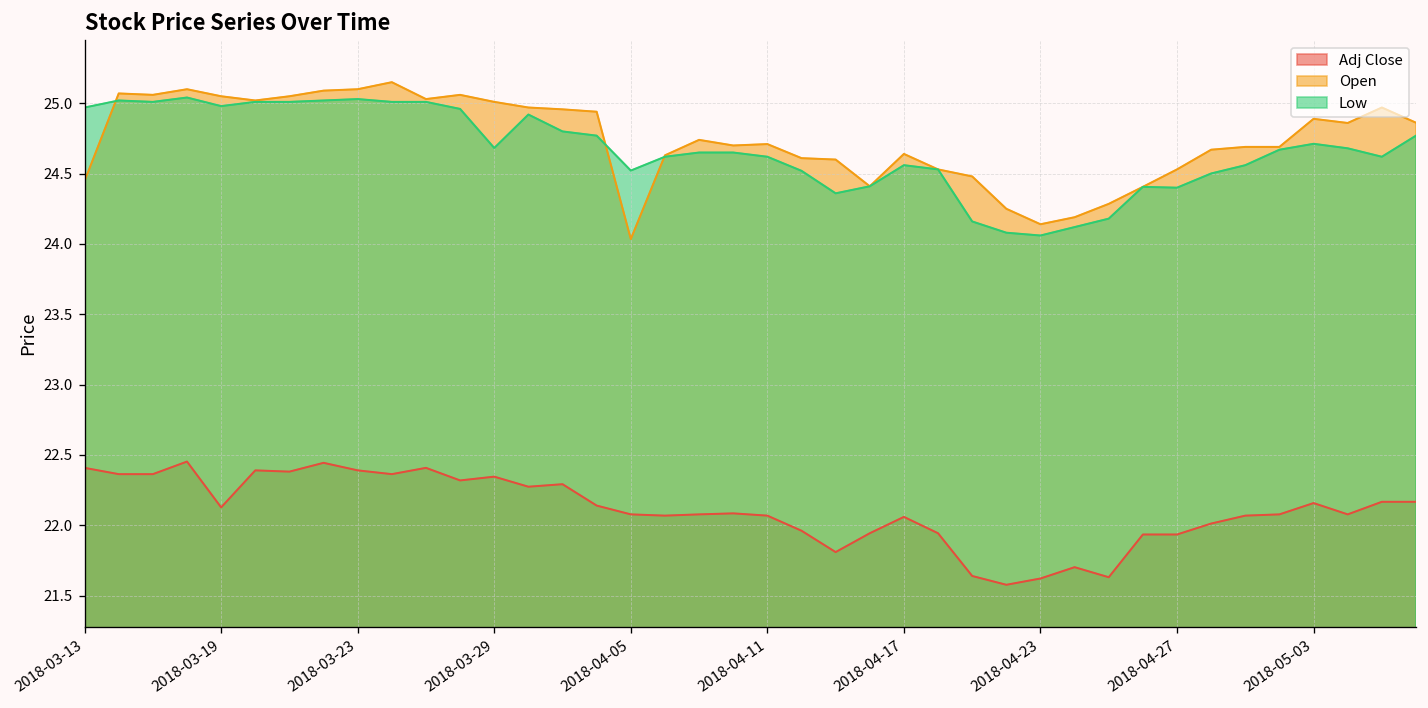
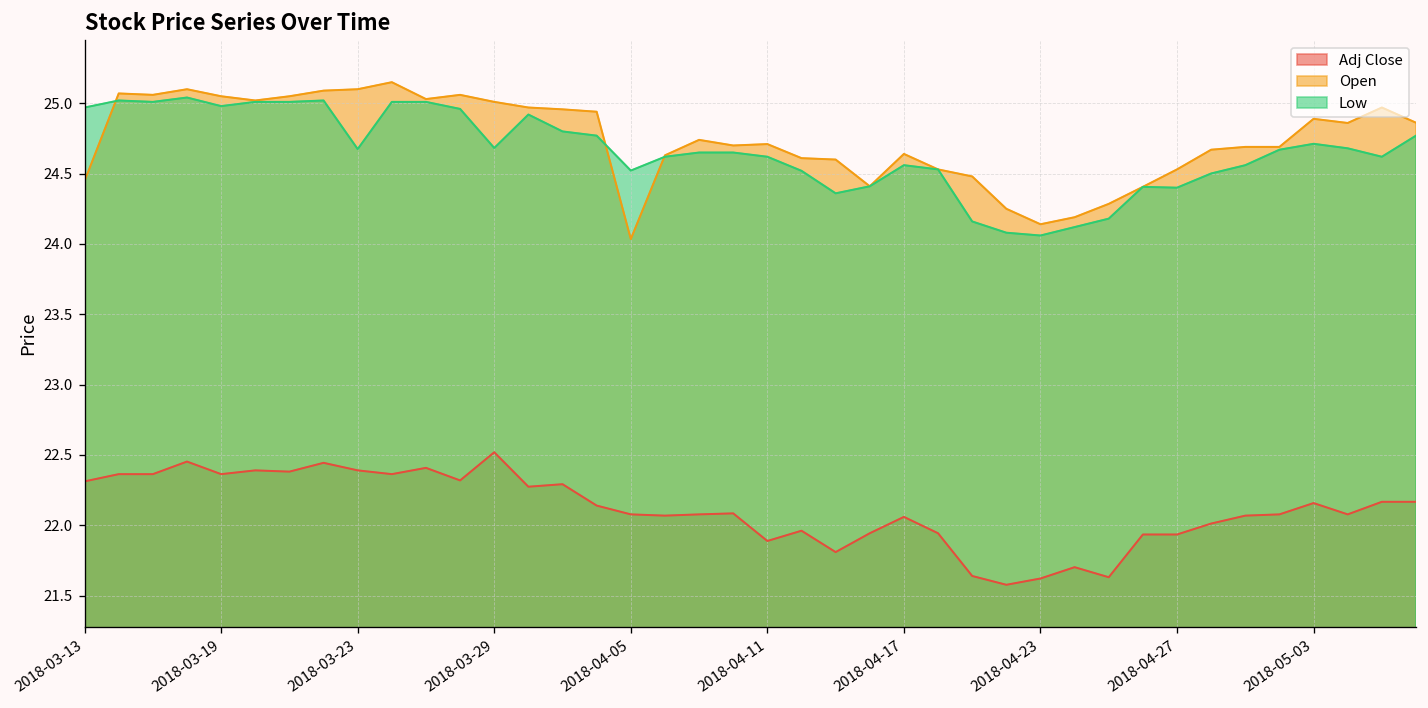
  {
    "Adj Close": {
-     "2018-03-13": 22.41,
-     "2018-03-19": 22.13,
+     "2018-03-13": 22.31,
+     "2018-03-19": 22.36,
      "2018-03-23": 22.39,
-     "2018-03-29": 22.35,
+     "2018-03-29": 22.52,
      "2018-04-05": 22.08,
-     "2018-04-11": 22.07,
+     "2018-04-11": 21.89,
      "2018-04-17": 22.06,
      "2018-04-23": 21.62,
      "2018-04-27": 21.93,
      "2018-05-03": 22.16
    },
    "Open": {
      "2018-03-13": 24.45,
      "2018-03-19": 25.05,
      "2018-03-23": 25.10,
      "2018-03-29": 25.01,
      "2018-04-05": 24.03,
      "2018-04-11": 24.71,
      "2018-04-17": 24.64,
      "2018-04-23": 24.14,
      "2018-04-27": 24.53
    },
    "Low": {
      "2018-03-13": 24.97,
      "2018-03-19": 24.98,
-     "2018-03-23": 25.03,
+     "2018-03-23": 24.67,
      "2018-03-29": 24.68,
      "2018-04-05": 24.52,
      "2018-04-11": 24.62,
      "2018-04-17": 24.56,
      "2018-04-23": 24.06,
      "2018-04-27": 24.40,
      "2018-05-03": 24.71
    }
  }
